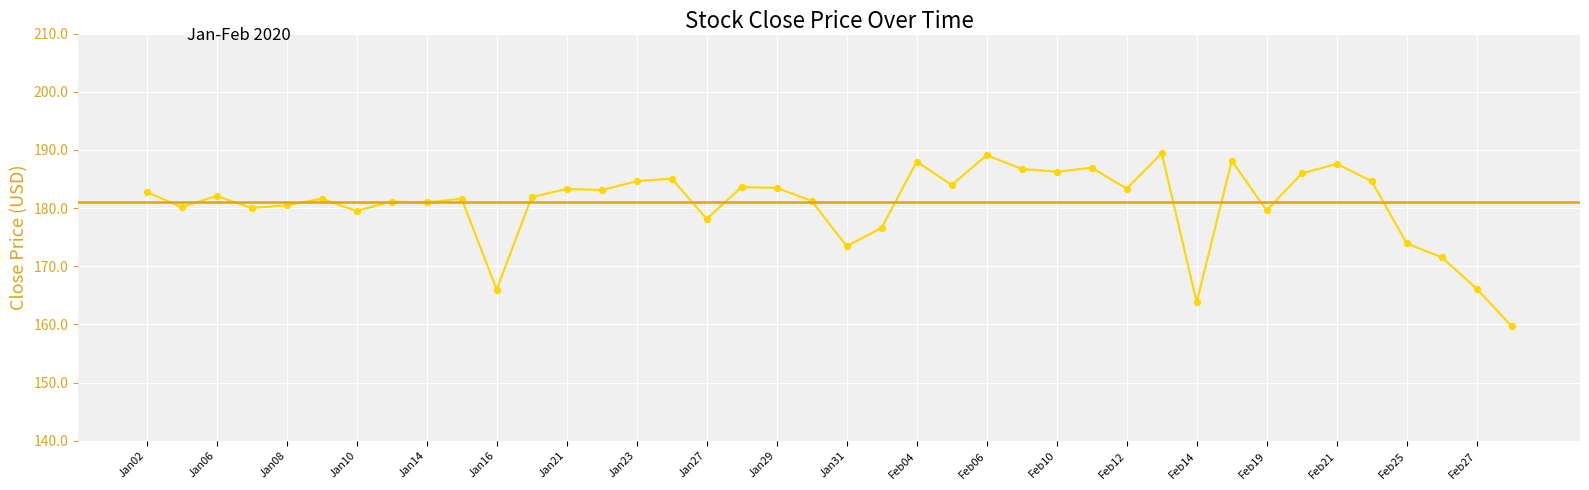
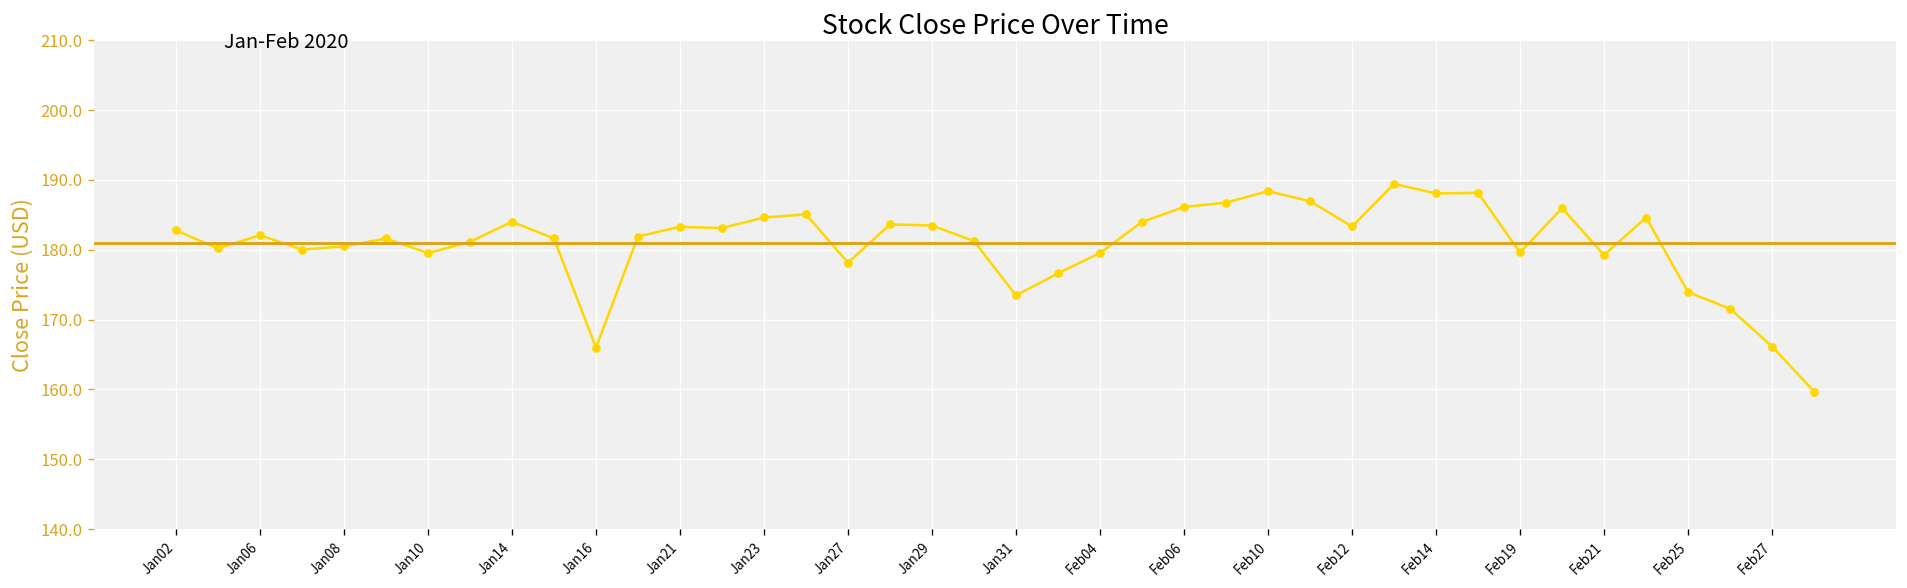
  {
    "Jan02": 183,
    "Jan06": 182,
    "Jan08": 180,
    "Jan10": 180,
-   "Jan14": 181,
+   "Jan14": 184,
    "Jan16": 166,
    "Jan21": 183,
    "Jan23": 185,
    "Jan27": 178,
    "Jan29": 183,
    "Jan31": 173,
-   "Feb04": 188,
-   "Feb06": 189,
-   "Feb10": 186,
+   "Feb04": 180,
+   "Feb06": 186,
+   "Feb10": 188,
    "Feb12": 183,
-   "Feb14": 164,
+   "Feb14": 188,
    "Feb19": 180,
-   "Feb21": 188,
+   "Feb21": 179,
    "Feb25": 174,
    "Feb27": 166
  }
